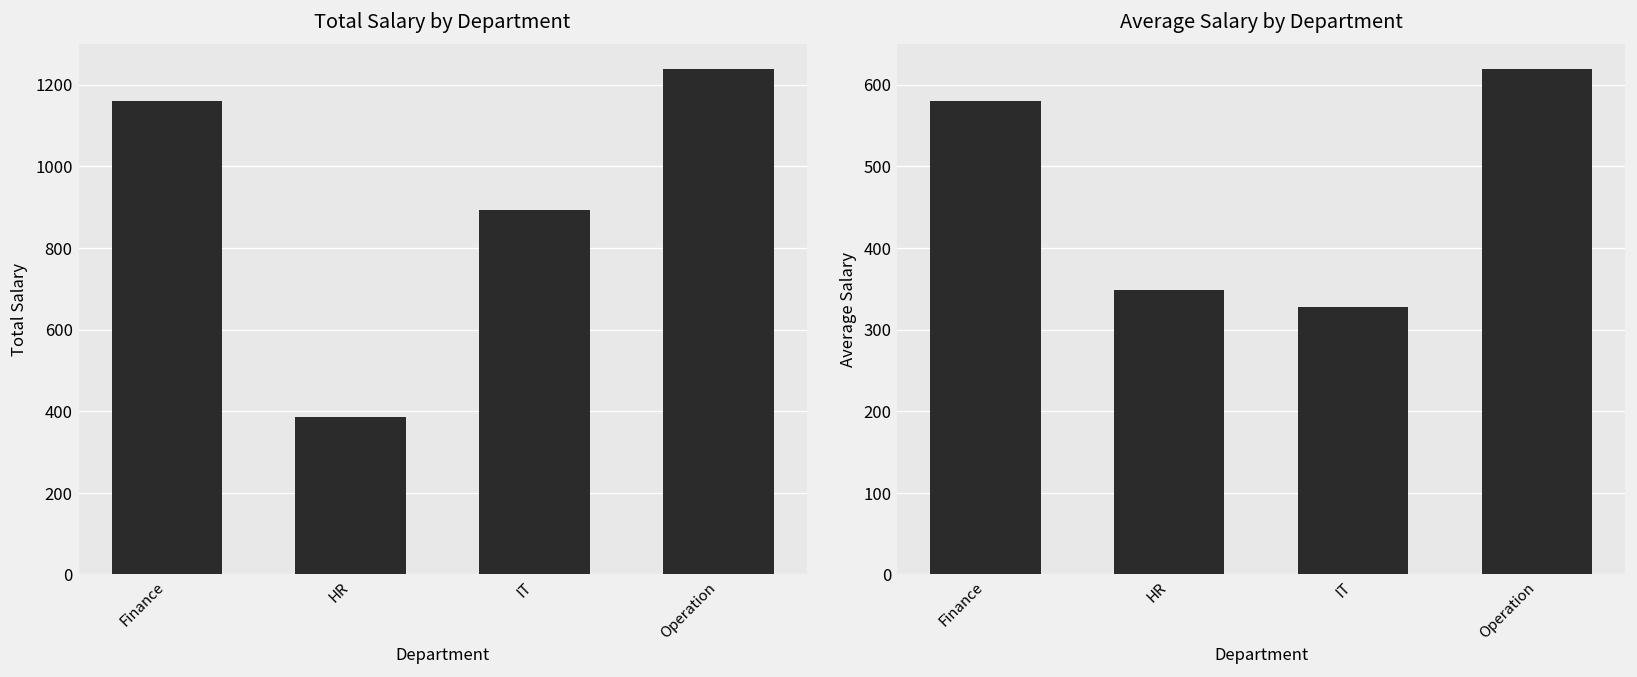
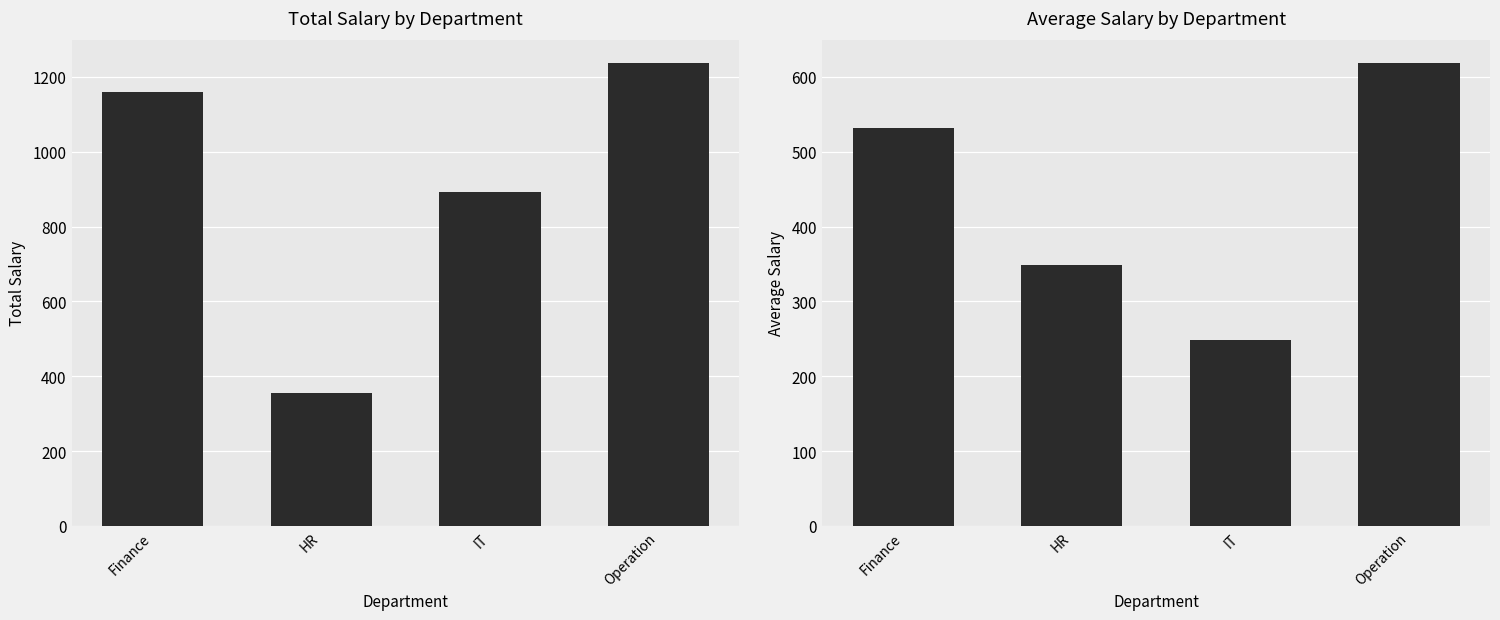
  {
    "Total Salary by Department": {
      "Finance": 1160,
-     "HR": 380,
+     "HR": 360,
      "IT": 890,
      "Operation": 1240
    },
    "Average Salary by Department": {
-     "Finance": 580,
+     "Finance": 530,
      "HR": 350,
-     "IT": 330,
+     "IT": 250,
      "Operation": 620
    }
  }
